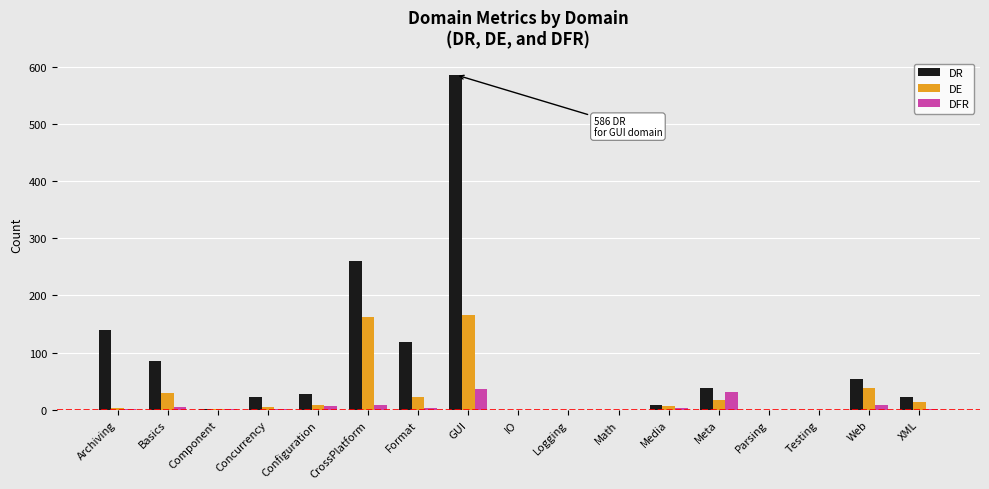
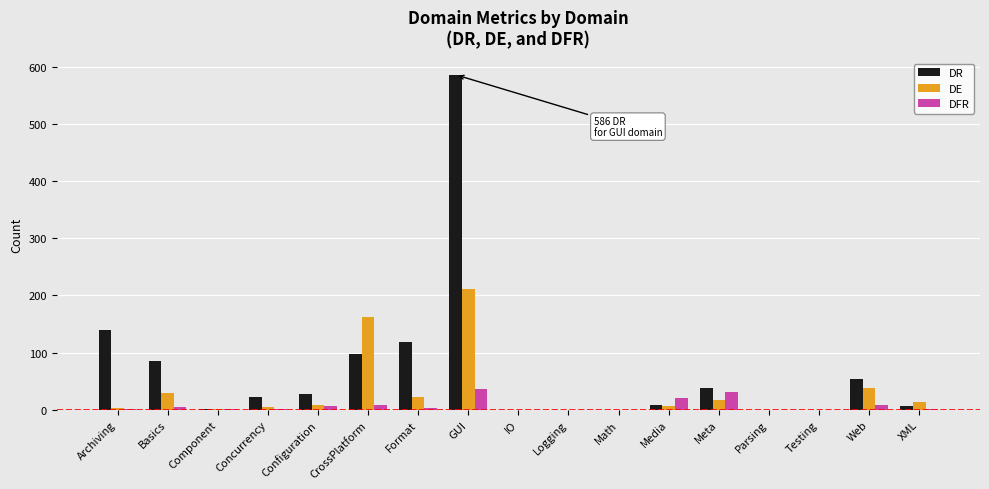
  {
    "DR": {
      "Archiving": 140,
      "Basics": 90,
      "Concurrency": 20,
      "Configuration": 30,
-     "CrossPlatform": 260,
+     "CrossPlatform": 100,
      "Format": 120,
      "IO": 0,
      "Logging": 0,
      "Math": 0,
      "Media": 10,
      "Meta": 40,
      "Parsing": 0,
      "Testing": 0,
      "Web": 50,
-     "XML": 20
+     "XML": 10
    },
    "DE": {
      "Basics": 30,
      "Concurrency": 10,
      "Configuration": 10,
      "CrossPlatform": 160,
      "Format": 20,
-     "GUI": 170,
+     "GUI": 210,
      "IO": 0,
      "Logging": 0,
      "Math": 0,
      "Media": 10,
      "Meta": 20,
      "Parsing": 0,
      "Testing": 0,
      "Web": 40,
      "XML": 10
    },
    "DFR": {
      "Basics": 10,
      "Configuration": 10,
      "CrossPlatform": 10,
      "GUI": 40,
      "IO": 0,
      "Logging": 0,
      "Math": 0,
-     "Media": 0,
+     "Media": 20,
      "Meta": 30,
      "Parsing": 0,
      "Testing": 0,
      "Web": 10
    }
  }
